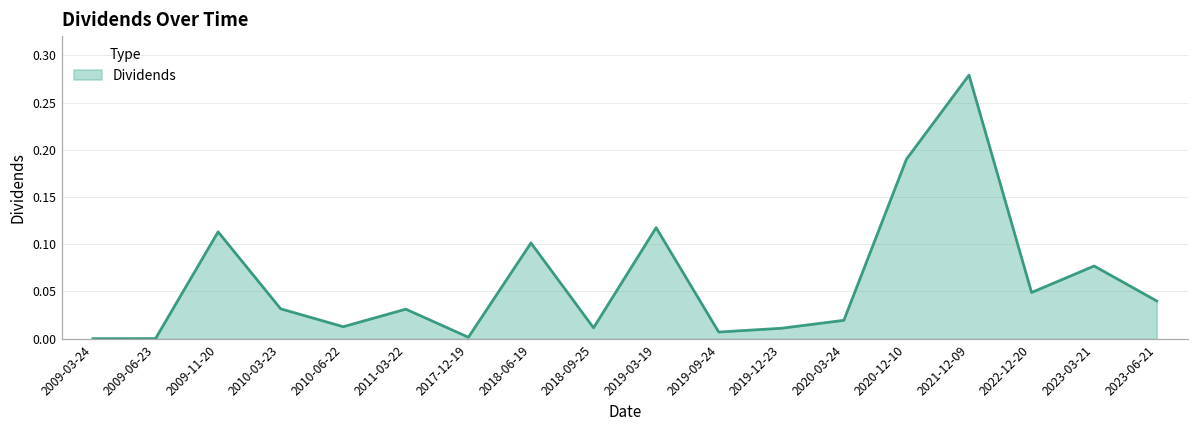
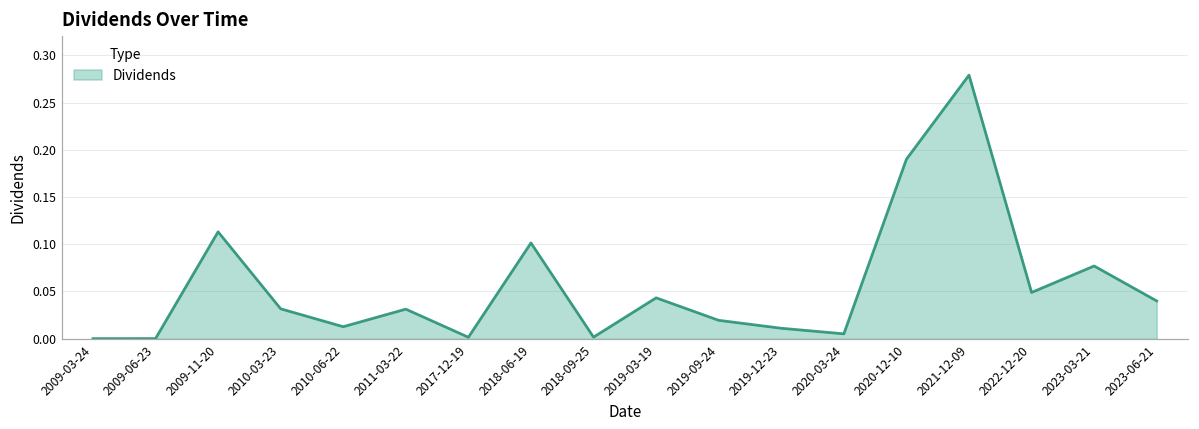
  {
    "2009-03-24": 0.00,
    "2009-06-23": 0.00,
    "2009-11-20": 0.11,
    "2010-03-23": 0.03,
    "2010-06-22": 0.01,
    "2011-03-22": 0.03,
    "2017-12-19": 0.00,
    "2018-06-19": 0.10,
-   "2018-09-25": 0.01,
-   "2019-03-19": 0.12,
-   "2019-09-24": 0.01,
+   "2018-09-25": 0.00,
+   "2019-03-19": 0.04,
+   "2019-09-24": 0.02,
    "2019-12-23": 0.01,
-   "2020-03-24": 0.02,
+   "2020-03-24": 0.01,
    "2020-12-10": 0.19,
    "2021-12-09": 0.28,
    "2022-12-20": 0.05,
    "2023-03-21": 0.08,
    "2023-06-21": 0.04
  }
